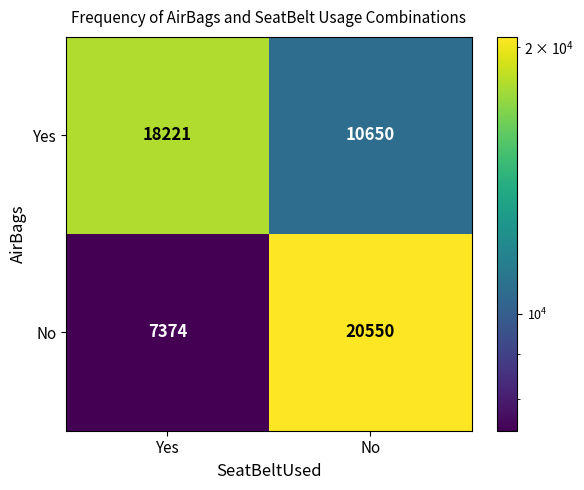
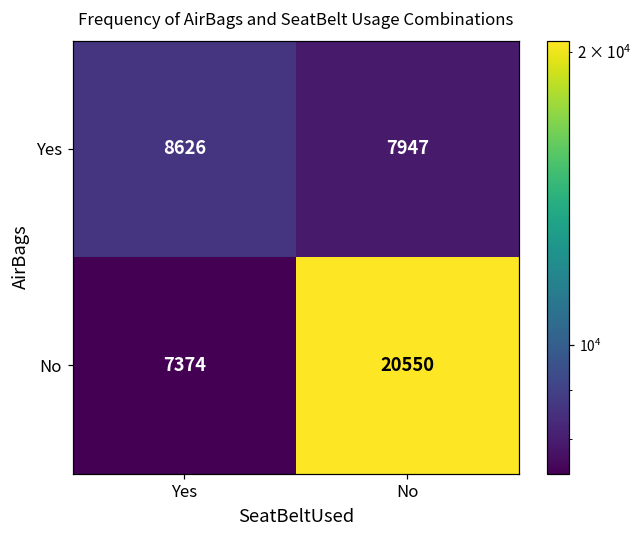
  {
    "Yes": {
-     "Yes": 18221,
-     "No": 10650
+     "Yes": 8626,
+     "No": 7947
    },
    "No": {
      "Yes": 7374,
      "No": 20550
    }
  }
